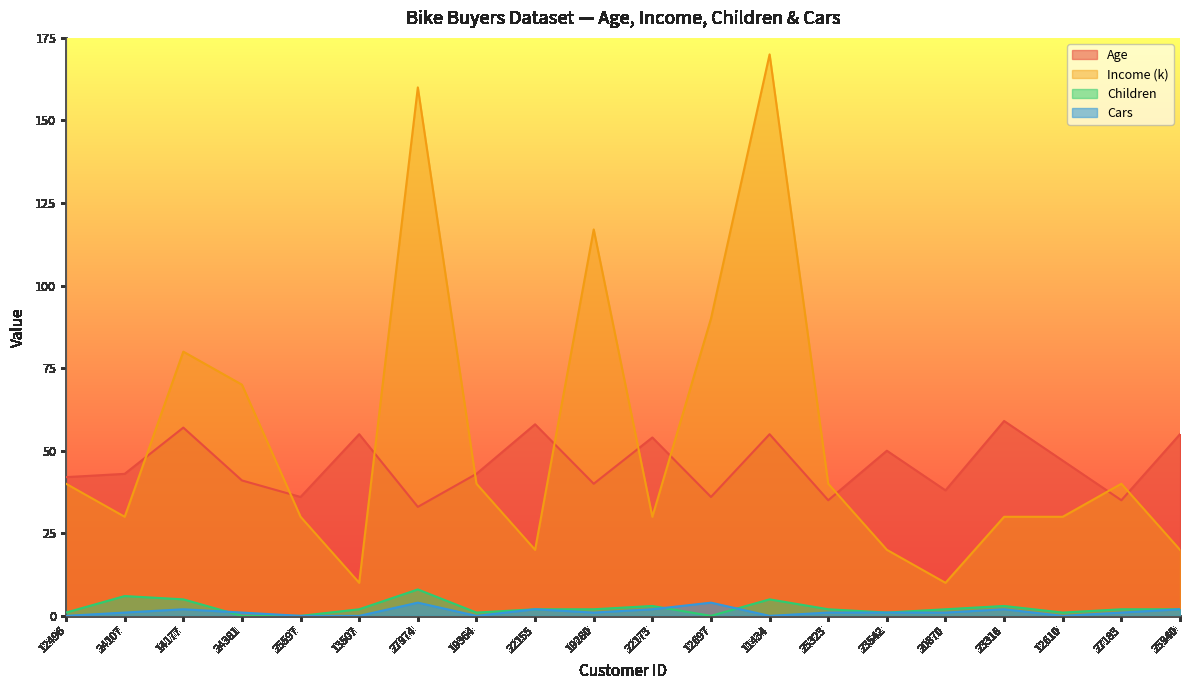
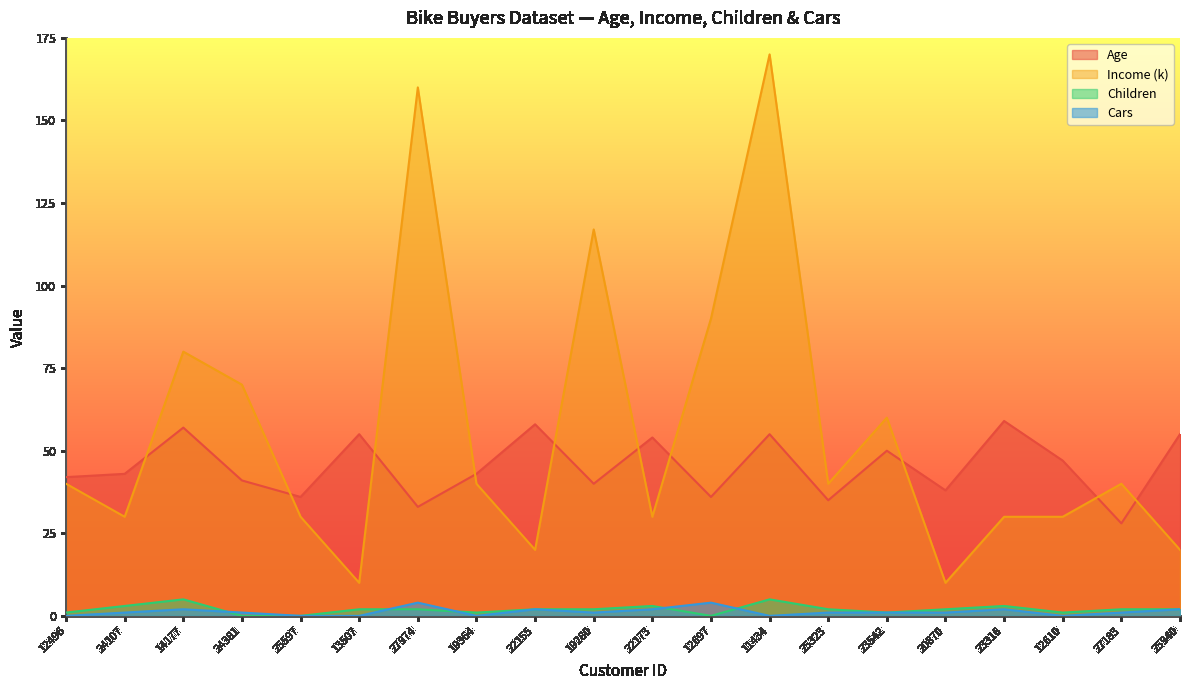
  {
    "Age": {
      "12496": 42,
      "24107": 43,
      "14177": 57,
      "24381": 41,
      "25597": 36,
      "13507": 55,
      "27974": 33,
      "19364": 43,
      "22155": 58,
      "19280": 40,
      "22173": 54,
      "12697": 36,
      "11434": 55,
      "25323": 35,
      "23542": 50,
      "20870": 38,
      "23316": 59,
      "12610": 47,
-     "27183": 35,
+     "27183": 28,
      "25940": 55
    },
    "Income (k)": {
      "12496": 40,
      "24107": 30,
      "14177": 80,
      "24381": 70,
      "25597": 30,
      "13507": 10,
      "27974": 160,
      "19364": 40,
      "22155": 20,
      "19280": 117,
      "22173": 30,
      "12697": 90,
      "11434": 170,
      "25323": 40,
-     "23542": 20,
+     "23542": 60,
      "20870": 10,
      "23316": 30,
      "12610": 30,
      "27183": 40,
      "25940": 20
    },
    "Children": {
      "12496": 1,
-     "24107": 6,
+     "24107": 3,
      "14177": 5,
      "24381": 0,
      "13507": 2,
-     "27974": 8,
+     "27974": 2,
      "19364": 1,
      "19280": 2,
      "22173": 3,
      "12697": 0,
      "11434": 5,
      "25323": 2,
      "20870": 2,
      "23316": 3,
      "12610": 1,
      "27183": 2
    },
    "Cars": {
      "12496": 0,
      "24107": 1,
      "14177": 2,
      "24381": 1,
      "13507": 0,
      "27974": 4,
      "19364": 0,
      "19280": 1,
      "22173": 2,
      "12697": 4,
      "11434": 0,
      "25323": 1,
      "20870": 1,
      "23316": 2,
      "12610": 0,
      "27183": 1
    }
  }
